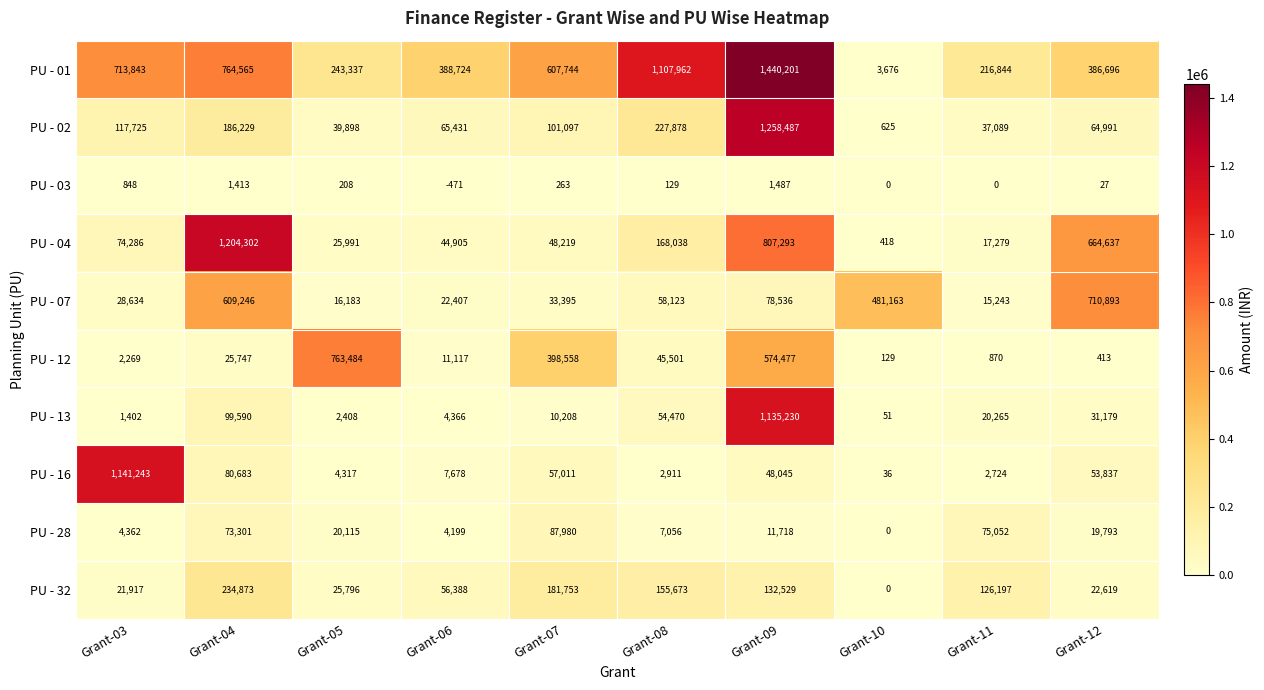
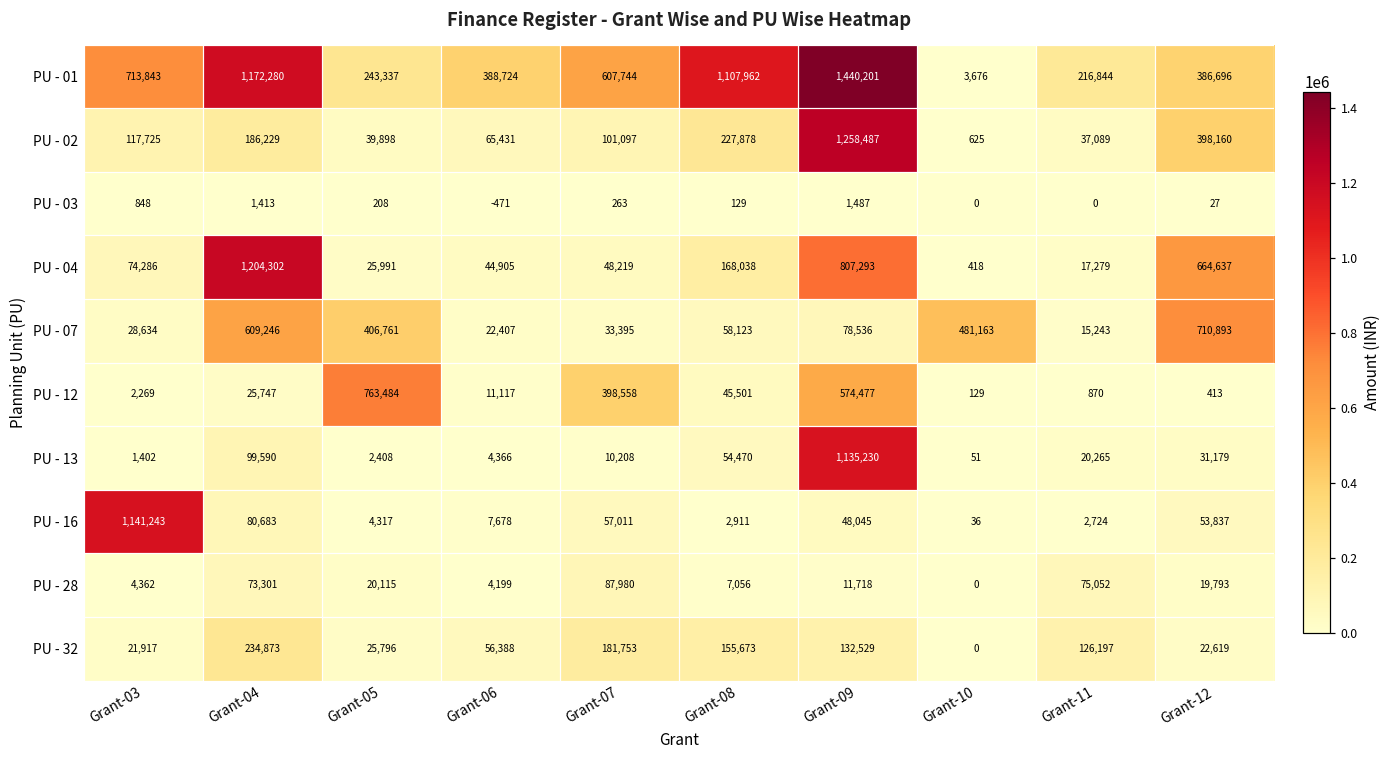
  {
    "PU - 01": {
      "Grant-03": "713,843",
-     "Grant-04": "764,565",
+     "Grant-04": "1,172,280",
      "Grant-05": "243,337",
      "Grant-06": "388,724",
      "Grant-07": "607,744",
      "Grant-08": "1,107,962",
      "Grant-09": "1,440,201",
      "Grant-10": "3,676",
      "Grant-11": "216,844",
      "Grant-12": "386,696"
    },
    "PU - 02": {
      "Grant-03": "117,725",
      "Grant-04": "186,229",
      "Grant-05": "39,898",
      "Grant-06": "65,431",
      "Grant-07": "101,097",
      "Grant-08": "227,878",
      "Grant-09": "1,258,487",
      "Grant-10": "625",
      "Grant-11": "37,089",
-     "Grant-12": "64,991"
+     "Grant-12": "398,160"
    },
    "PU - 03": {
      "Grant-03": "848",
      "Grant-04": "1,413",
      "Grant-05": "208",
      "Grant-06": "-471",
      "Grant-07": "263",
      "Grant-08": "129",
      "Grant-09": "1,487",
      "Grant-10": "0",
      "Grant-11": "0",
      "Grant-12": "27"
    },
    "PU - 04": {
      "Grant-03": "74,286",
      "Grant-04": "1,204,302",
      "Grant-05": "25,991",
      "Grant-06": "44,905",
      "Grant-07": "48,219",
      "Grant-08": "168,038",
      "Grant-09": "807,293",
      "Grant-10": "418",
      "Grant-11": "17,279",
      "Grant-12": "664,637"
    },
    "PU - 07": {
      "Grant-03": "28,634",
      "Grant-04": "609,246",
-     "Grant-05": "16,183",
+     "Grant-05": "406,761",
      "Grant-06": "22,407",
      "Grant-07": "33,395",
      "Grant-08": "58,123",
      "Grant-09": "78,536",
      "Grant-10": "481,163",
      "Grant-11": "15,243",
      "Grant-12": "710,893"
    },
    "PU - 12": {
      "Grant-03": "2,269",
      "Grant-04": "25,747",
      "Grant-05": "763,484",
      "Grant-06": "11,117",
      "Grant-07": "398,558",
      "Grant-08": "45,501",
      "Grant-09": "574,477",
      "Grant-10": "129",
      "Grant-11": "870",
      "Grant-12": "413"
    },
    "PU - 13": {
      "Grant-03": "1,402",
      "Grant-04": "99,590",
      "Grant-05": "2,408",
      "Grant-06": "4,366",
      "Grant-07": "10,208",
      "Grant-08": "54,470",
      "Grant-09": "1,135,230",
      "Grant-10": "51",
      "Grant-11": "20,265",
      "Grant-12": "31,179"
    },
    "PU - 16": {
      "Grant-03": "1,141,243",
      "Grant-04": "80,683",
      "Grant-05": "4,317",
      "Grant-06": "7,678",
      "Grant-07": "57,011",
      "Grant-08": "2,911",
      "Grant-09": "48,045",
      "Grant-10": "36",
      "Grant-11": "2,724",
      "Grant-12": "53,837"
    },
    "PU - 28": {
      "Grant-03": "4,362",
      "Grant-04": "73,301",
      "Grant-05": "20,115",
      "Grant-06": "4,199",
      "Grant-07": "87,980",
      "Grant-08": "7,056",
      "Grant-09": "11,718",
      "Grant-10": "0",
      "Grant-11": "75,052",
      "Grant-12": "19,793"
    },
    "PU - 32": {
      "Grant-03": "21,917",
      "Grant-04": "234,873",
      "Grant-05": "25,796",
      "Grant-06": "56,388",
      "Grant-07": "181,753",
      "Grant-08": "155,673",
      "Grant-09": "132,529",
      "Grant-10": "0",
      "Grant-11": "126,197",
      "Grant-12": "22,619"
    }
  }
